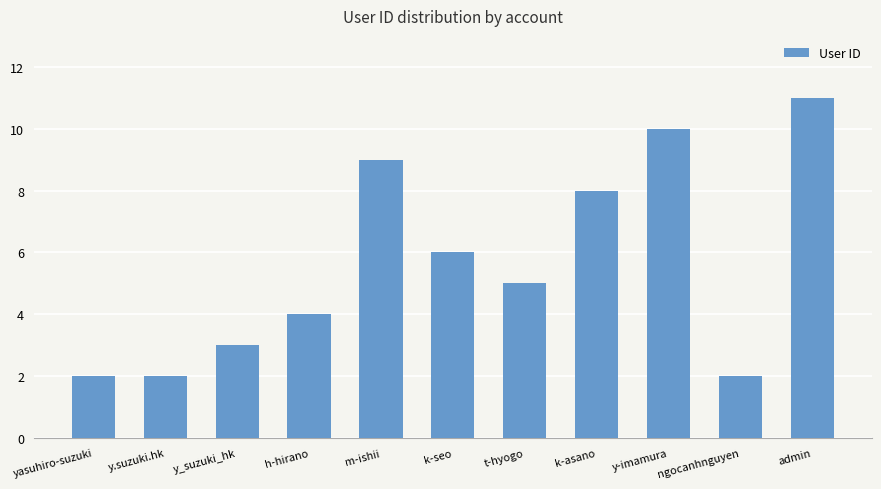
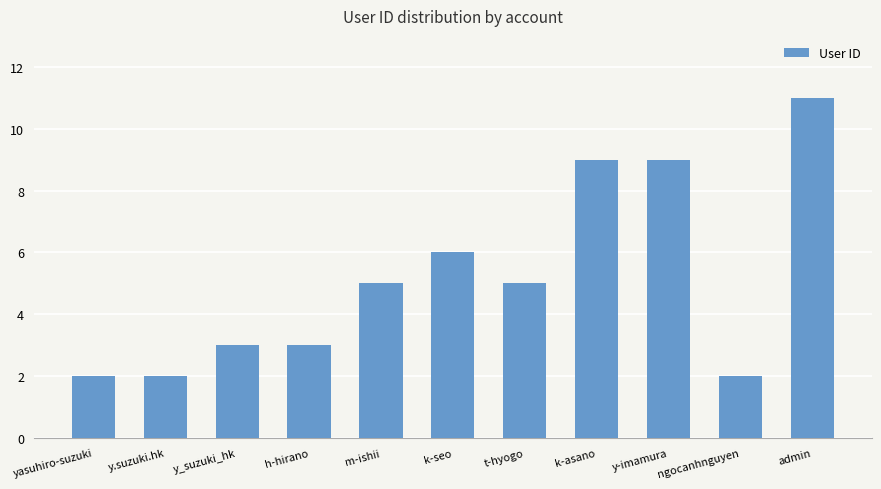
  {
    "yasuhiro-suzuki": 2,
    "y.suzuki.hk": 2,
    "y_suzuki_hk": 3,
-   "h-hirano": 4,
-   "m-ishii": 9,
+   "h-hirano": 3,
+   "m-ishii": 5,
    "k-seo": 6,
    "t-hyogo": 5,
-   "k-asano": 8,
-   "y-imamura": 10,
+   "k-asano": 9,
+   "y-imamura": 9,
    "ngocanhnguyen": 2,
    "admin": 11
  }
